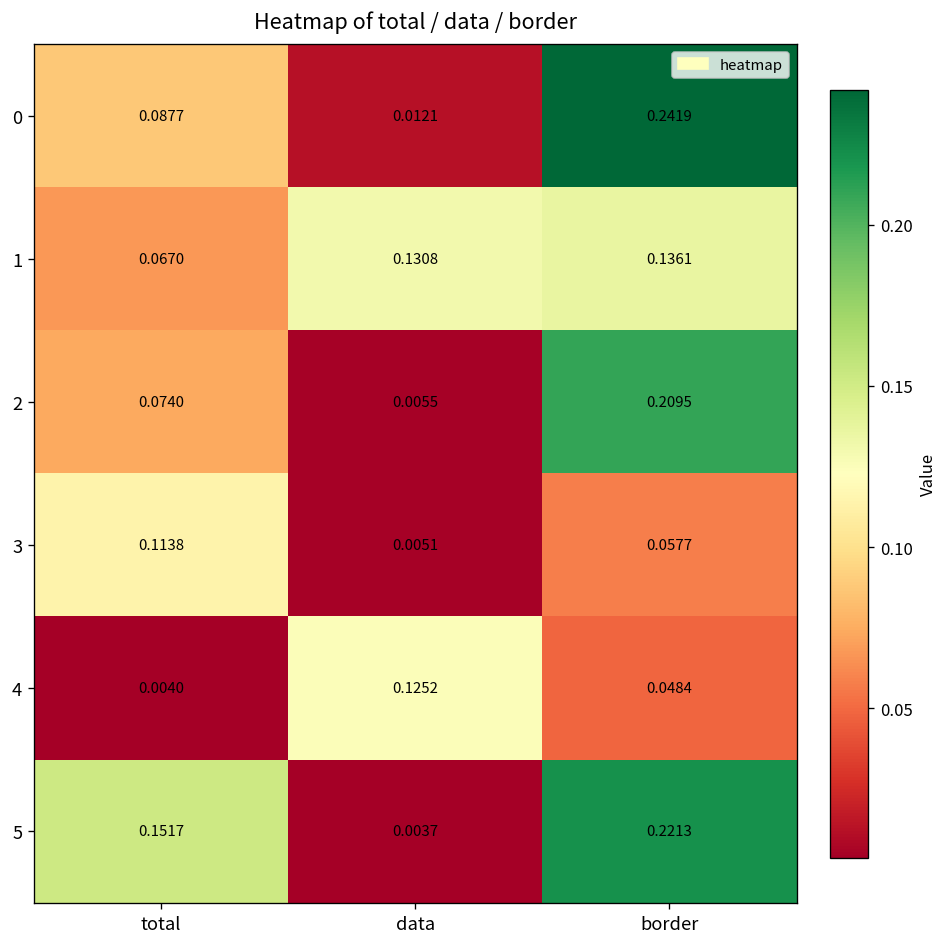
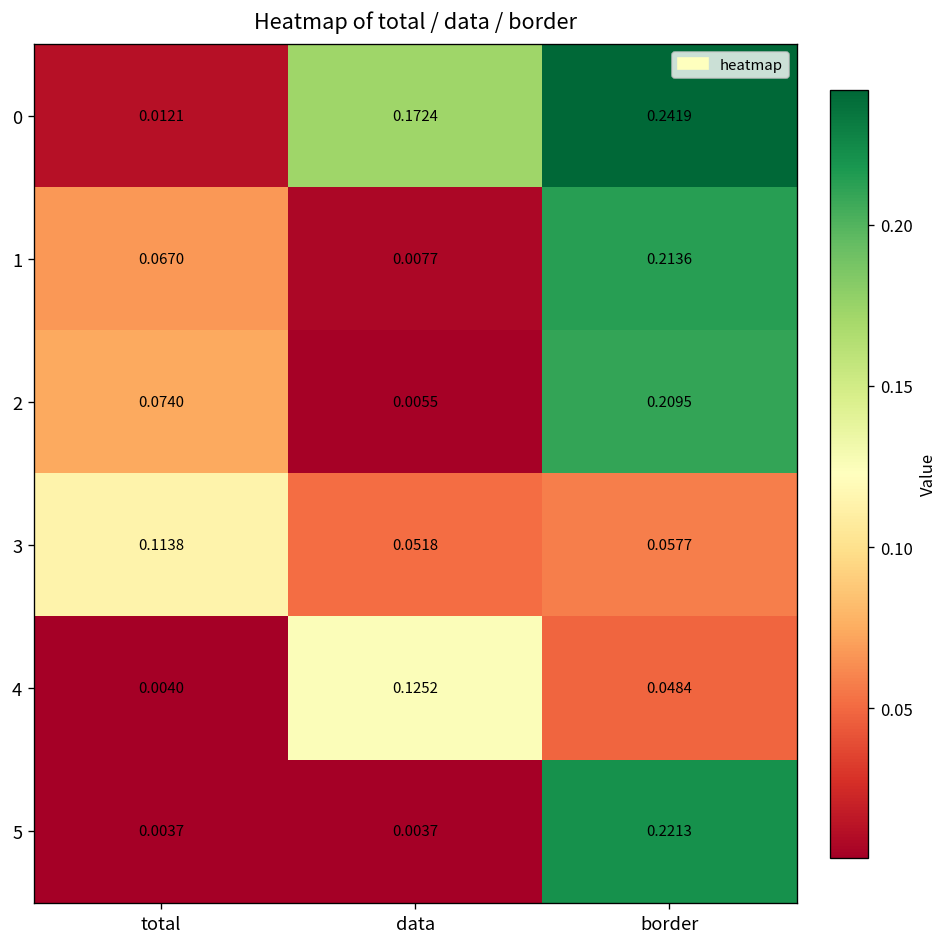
  {
    "0": {
-     "total": 0.0877,
-     "data": 0.0121,
+     "total": 0.0121,
+     "data": 0.1724,
      "border": 0.2419
    },
    "1": {
      "total": 0.0670,
-     "data": 0.1308,
-     "border": 0.1361
+     "data": 0.0077,
+     "border": 0.2136
    },
    "2": {
      "total": 0.0740,
      "data": 0.0055,
      "border": 0.2095
    },
    "3": {
      "total": 0.1138,
-     "data": 0.0051,
+     "data": 0.0518,
      "border": 0.0577
    },
    "4": {
      "total": 0.0040,
      "data": 0.1252,
      "border": 0.0484
    },
    "5": {
-     "total": 0.1517,
+     "total": 0.0037,
      "data": 0.0037,
      "border": 0.2213
    }
  }
